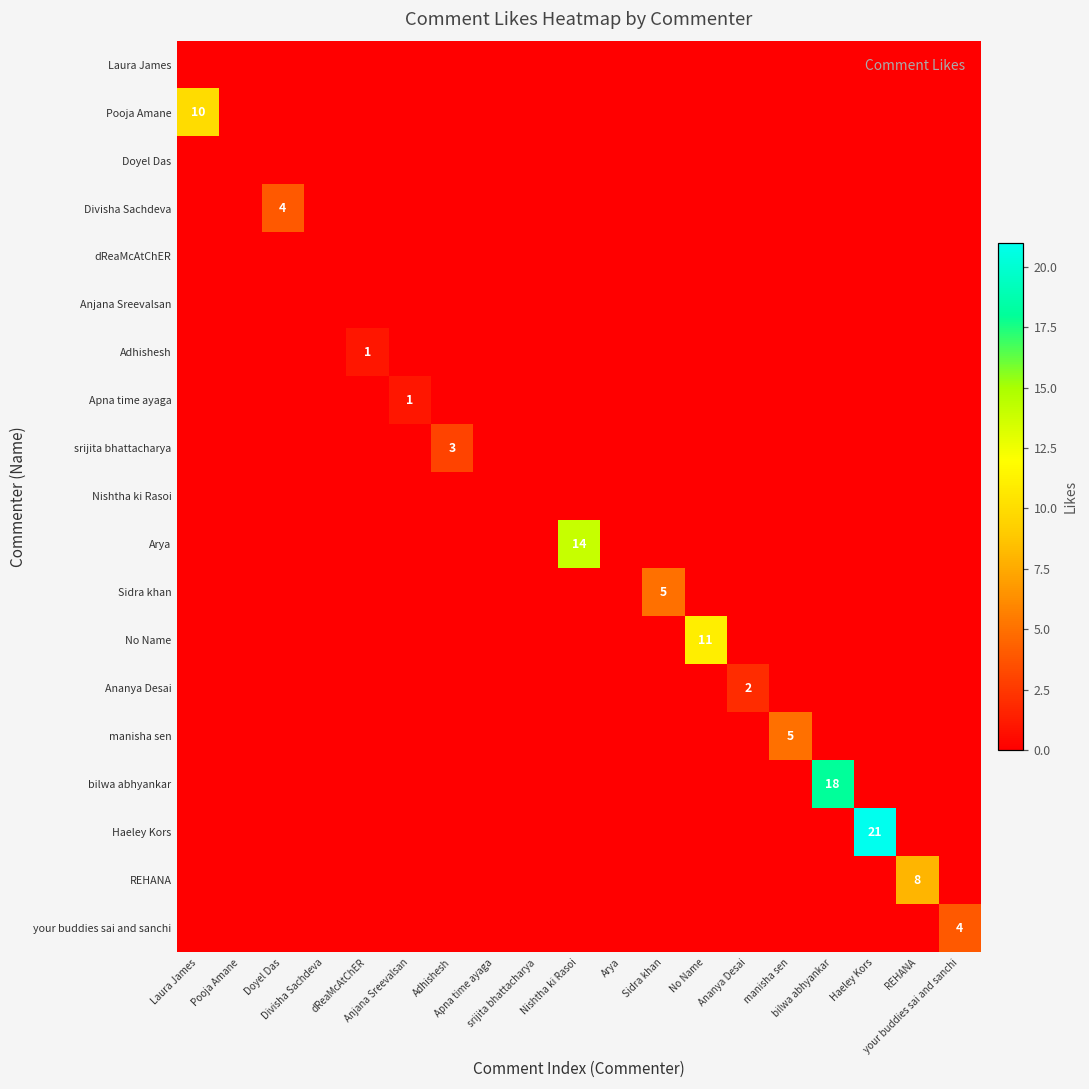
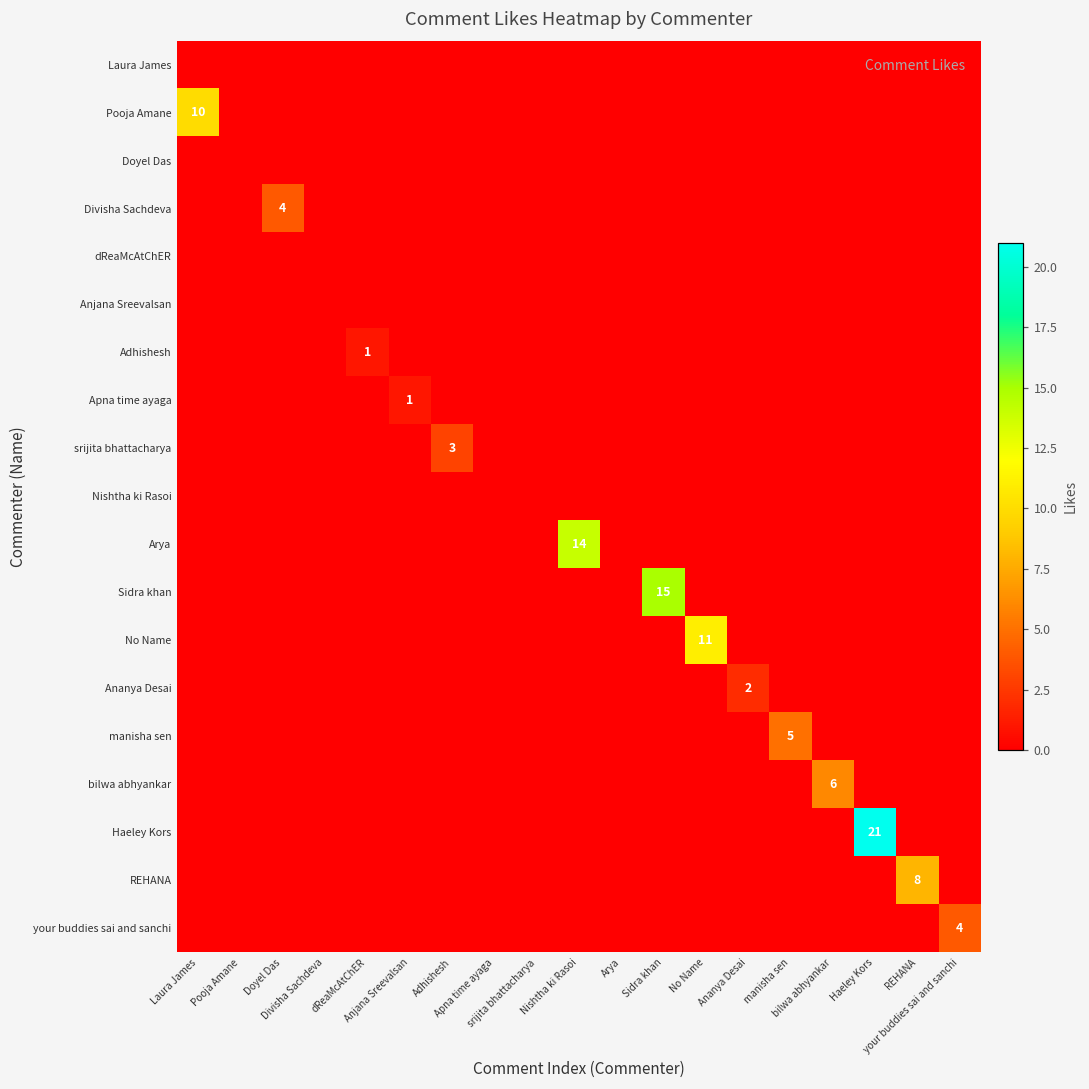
  {
    "Pooja Amane": {
      "Laura James": 10
    },
    "Divisha Sachdeva": {
      "Doyel Das": 4
    },
    "Adhishesh": {
      "dReaMcAtChER": 1
    },
    "Apna time ayaga": {
      "Anjana Sreevalsan": 1
    },
    "srijita bhattacharya": {
      "Adhishesh": 3
    },
    "Arya": {
      "Nishtha ki Rasoi": 14
    },
    "Sidra khan": {
-     "Sidra khan": 5
+     "Sidra khan": 15
    },
    "No Name": {
      "No Name": 11
    },
    "Ananya Desai": {
      "Ananya Desai": 2
    },
    "manisha sen": {
      "manisha sen": 5
    },
    "bilwa abhyankar": {
-     "bilwa abhyankar": 18
+     "bilwa abhyankar": 6
    },
    "Haeley Kors": {
      "Haeley Kors": 21
    },
    "REHANA": {
      "REHANA": 8
    },
    "your buddies sai and sanchi": {
      "your buddies sai and sanchi": 4
    }
  }
